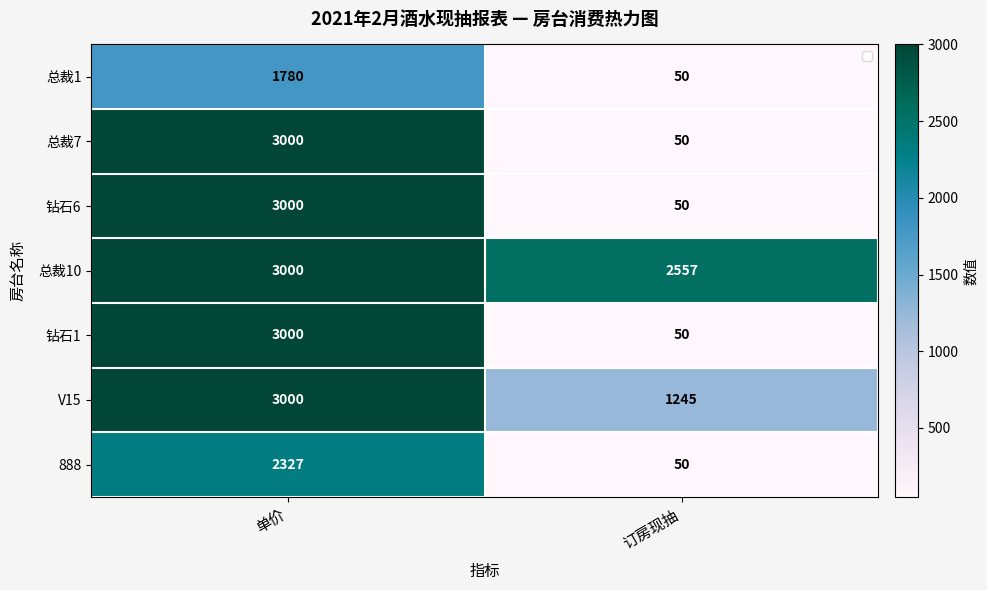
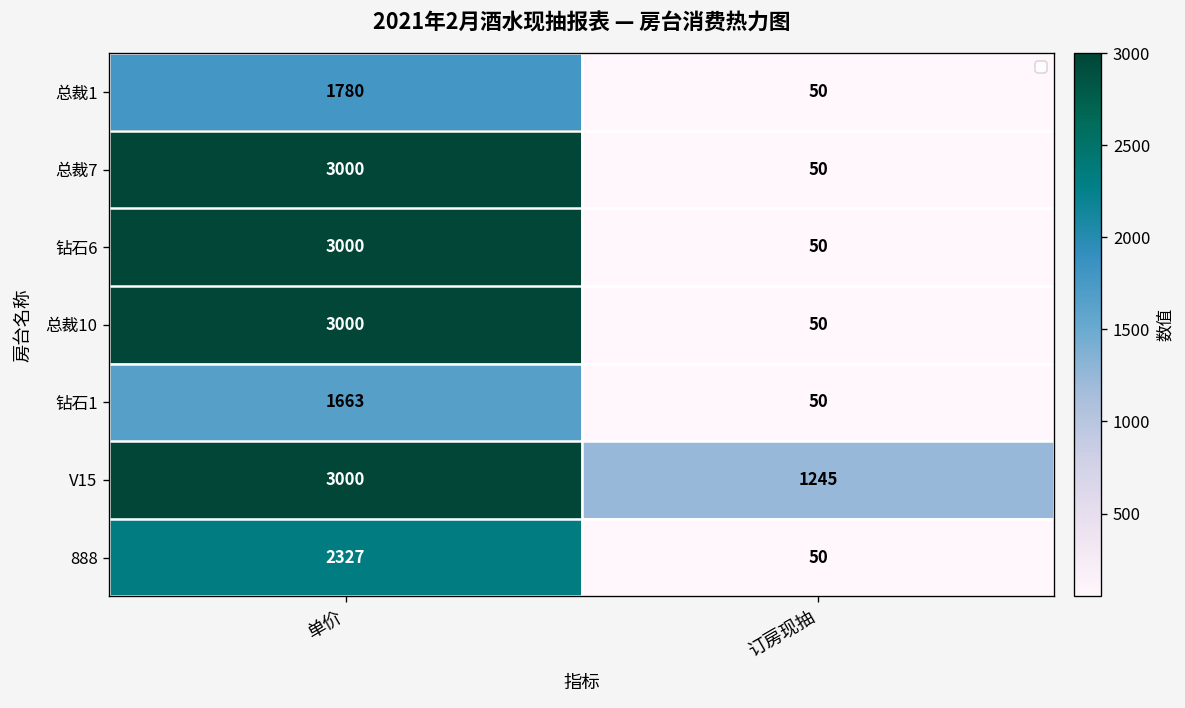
  {
    "总裁1": {
      "单价": 1780,
      "订房现抽": 50
    },
    "总裁7": {
      "单价": 3000,
      "订房现抽": 50
    },
    "钻石6": {
      "单价": 3000,
      "订房现抽": 50
    },
    "总裁10": {
      "单价": 3000,
-     "订房现抽": 2557
+     "订房现抽": 50
    },
    "钻石1": {
-     "单价": 3000,
+     "单价": 1663,
      "订房现抽": 50
    },
    "V15": {
      "单价": 3000,
      "订房现抽": 1245
    },
    "888": {
      "单价": 2327,
      "订房现抽": 50
    }
  }
